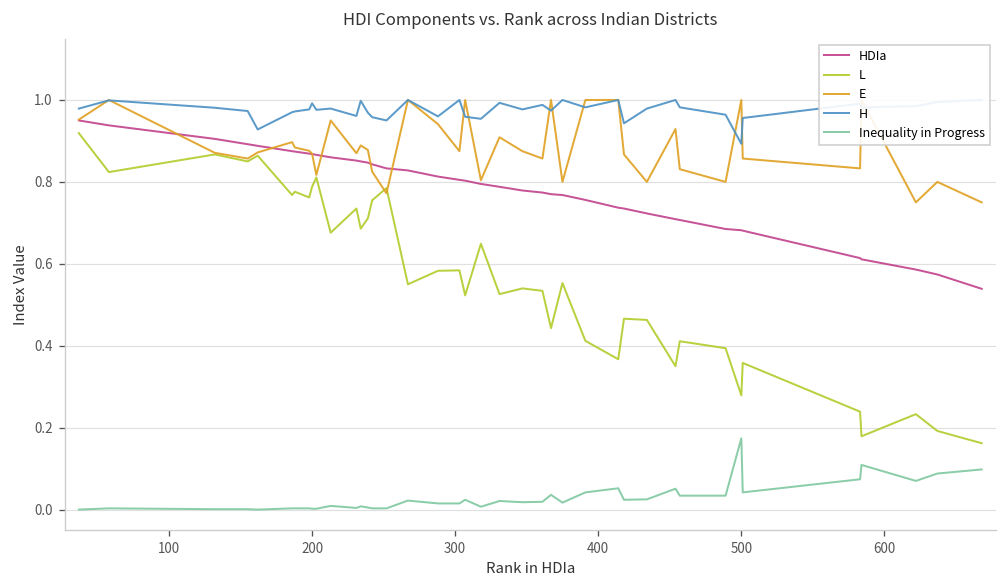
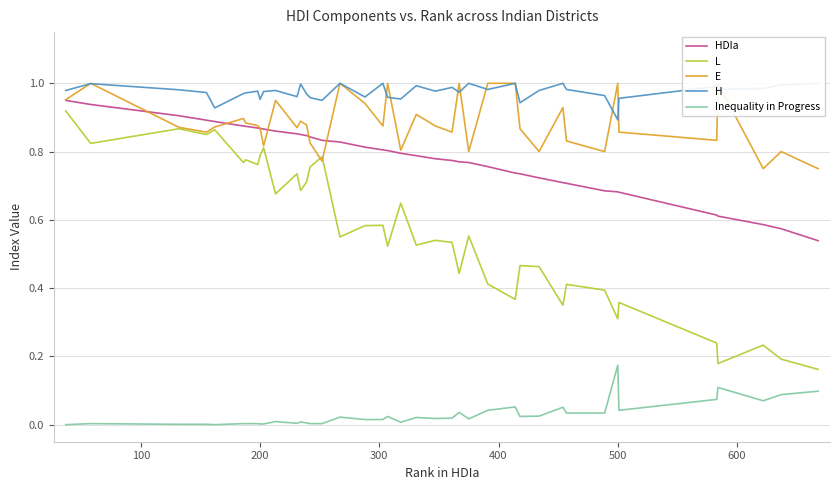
  {
    "HDIa": {
      "500": 0.68
    },
    "L": {
      "200": 0.79,
-     "500": 0.28
+     "500": 0.31
    },
    "E": {
      "500": 1.00
    },
    "H": {
-     "200": 0.99,
+     "200": 0.95,
      "500": 0.89
    },
    "Inequality in Progress": {
      "200": 0.00,
      "500": 0.17
    }
  }
